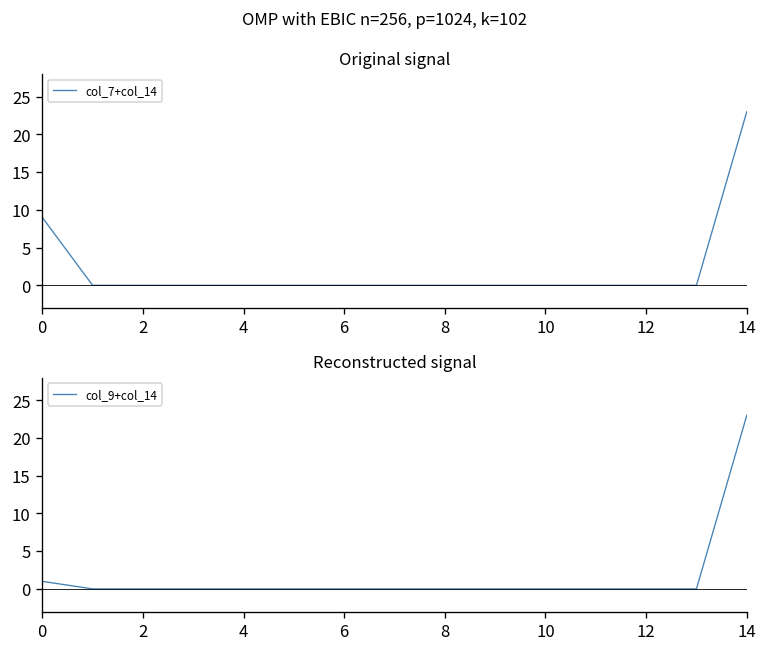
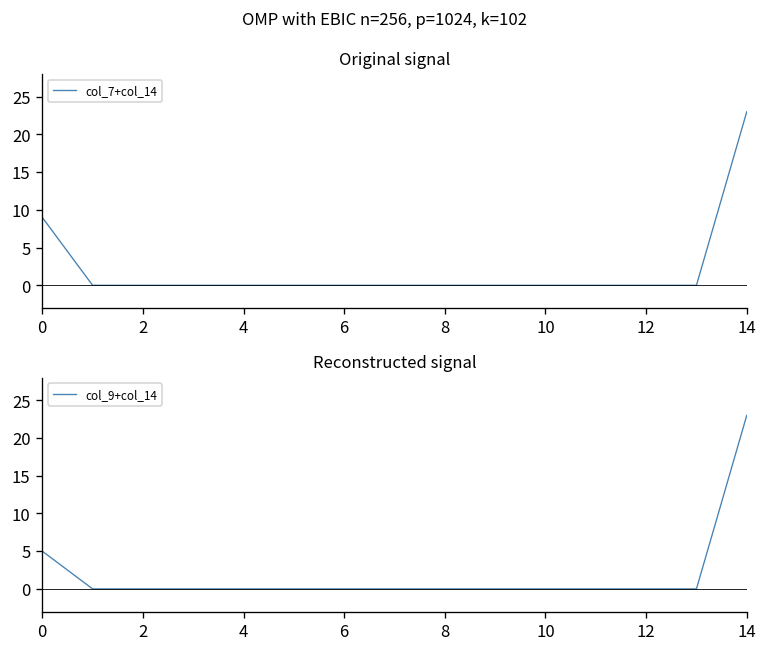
  {
    "Original signal": {
      "0": 9,
      "2": 0,
      "4": 0,
      "6": 0,
      "8": 0,
      "10": 0,
      "12": 0,
      "14": 23
    },
    "Reconstructed signal": {
-     "0": 1,
+     "0": 5,
      "2": 0,
      "4": 0,
      "6": 0,
      "8": 0,
      "10": 0,
      "12": 0,
      "14": 23
    }
  }
